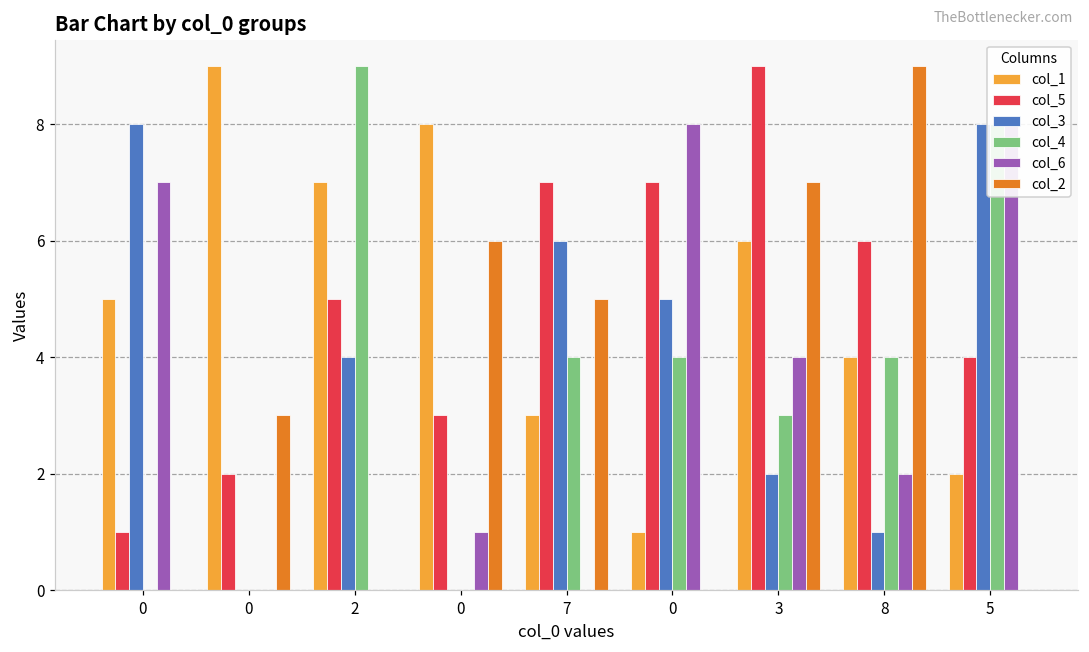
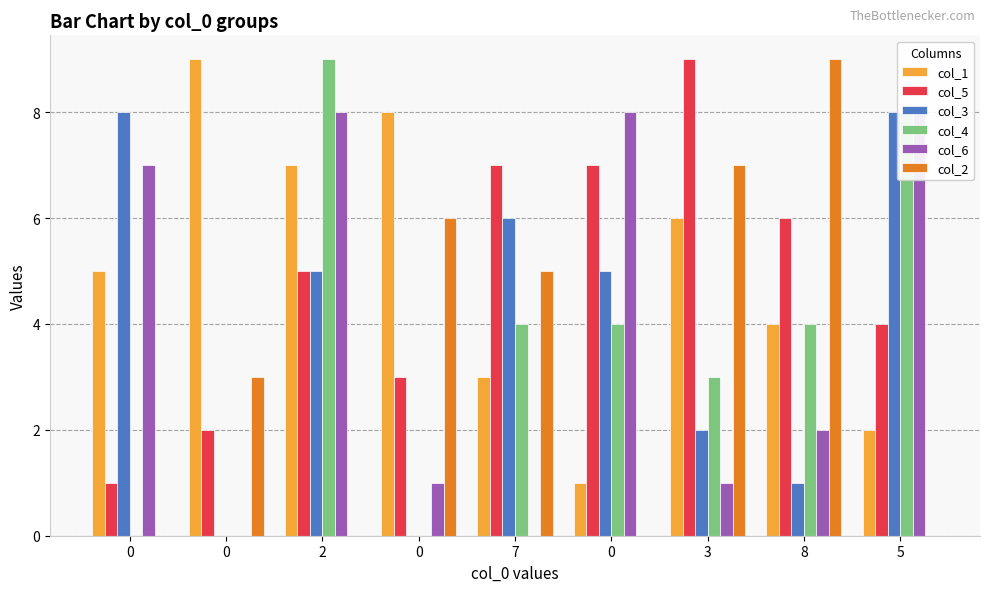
  {
    "col_5": {
      "2": 5,
      "7": 7,
      "3": 9,
      "8": 6,
      "5": 4
    },
    "col_3": {
-     "2": 4,
+     "2": 5,
      "7": 6,
      "3": 2,
      "8": 1,
      "5": 8
    },
    "col_4": {
      "2": 9,
      "7": 4,
      "3": 3,
      "8": 4
    },
    "col_6": {
-     "2": 0,
+     "2": 8,
      "7": 0,
-     "3": 4,
+     "3": 1,
      "8": 2
    }
  }
